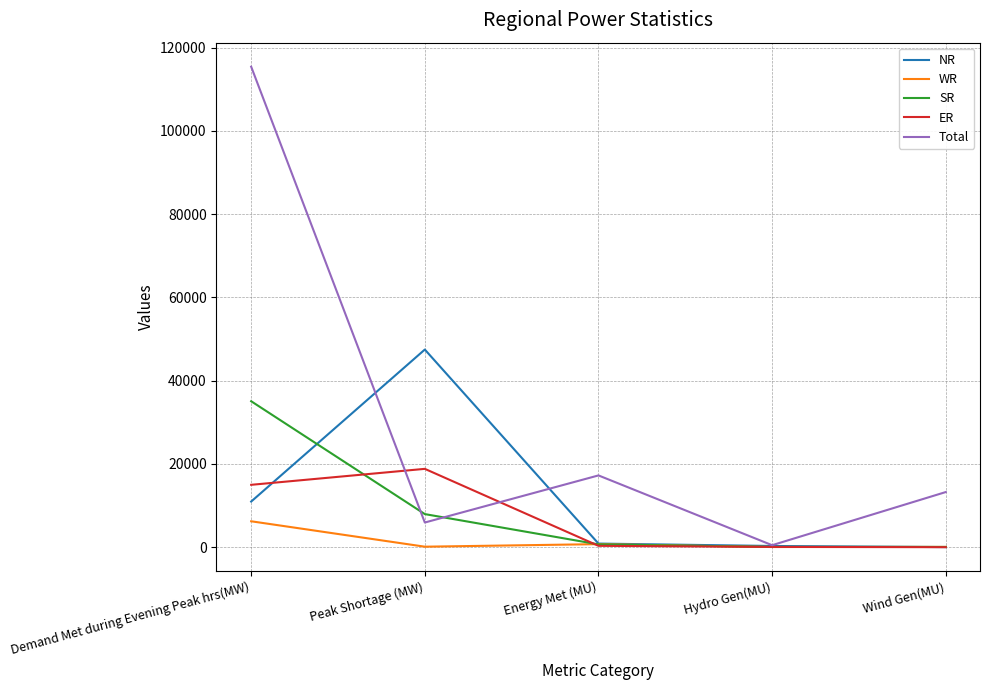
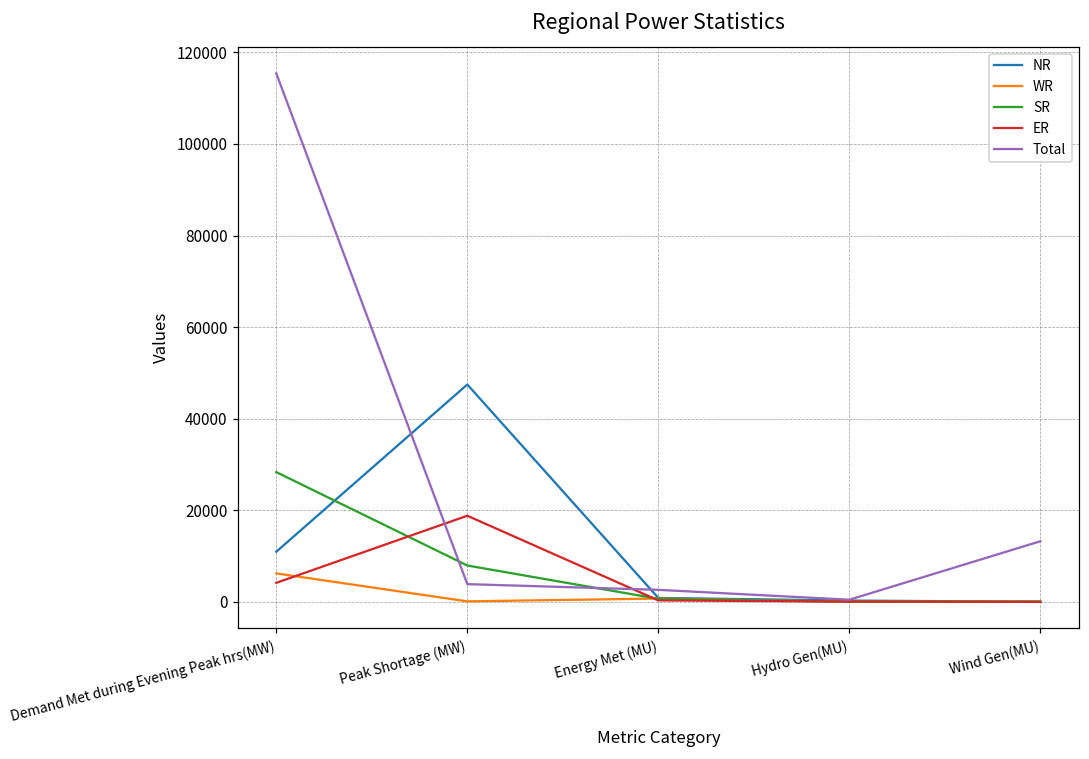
  {
    "NR": {
      "Demand Met during Evening Peak hrs(MW)": 11000,
      "Peak Shortage (MW)": 47000
    },
    "WR": {
      "Demand Met during Evening Peak hrs(MW)": 6000,
      "Peak Shortage (MW)": 0
    },
    "SR": {
-     "Demand Met during Evening Peak hrs(MW)": 35000,
+     "Demand Met during Evening Peak hrs(MW)": 28000,
      "Peak Shortage (MW)": 8000
    },
    "ER": {
-     "Demand Met during Evening Peak hrs(MW)": 15000,
+     "Demand Met during Evening Peak hrs(MW)": 4000,
      "Peak Shortage (MW)": 19000
    },
    "Total": {
      "Demand Met during Evening Peak hrs(MW)": 115000,
-     "Peak Shortage (MW)": 6000,
-     "Energy Met (MU)": 17000,
+     "Peak Shortage (MW)": 4000,
+     "Energy Met (MU)": 3000,
      "Wind Gen(MU)": 13000
    }
  }
